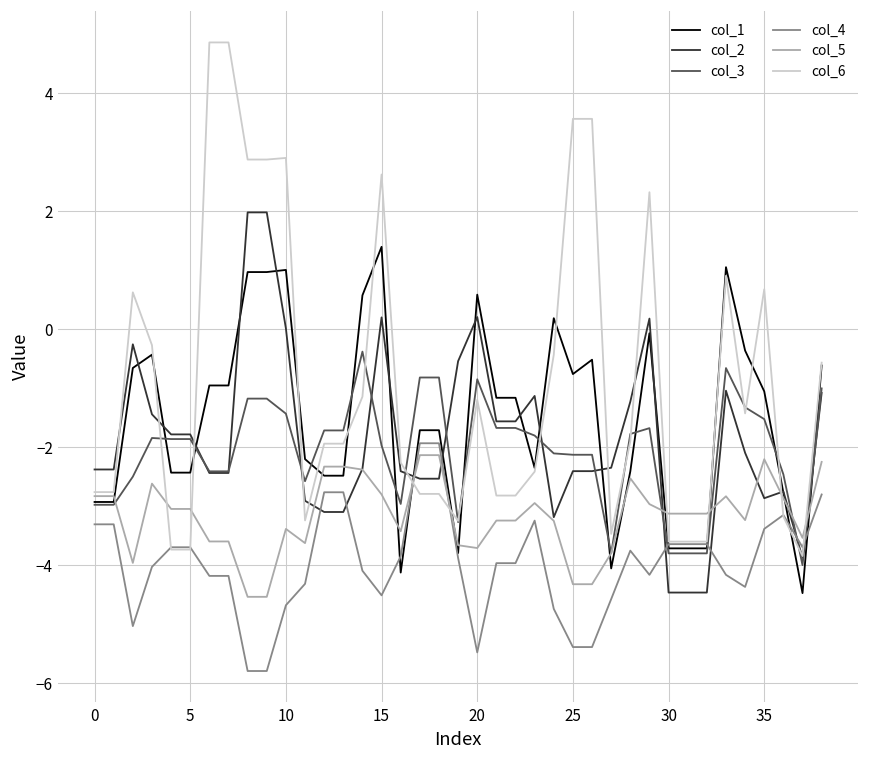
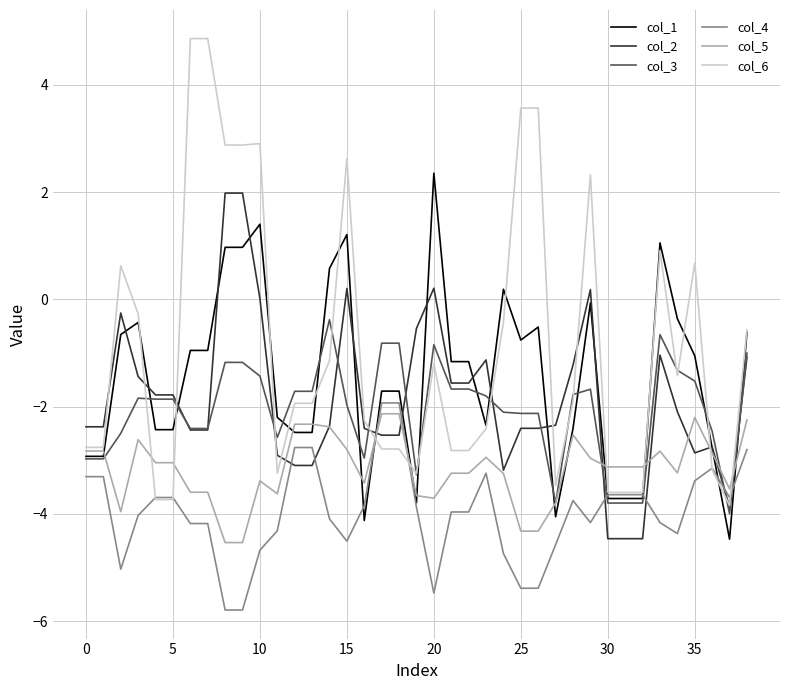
  {
    "col_1": {
      "0": -2.9,
      "5": -2.4,
-     "10": 1.0,
-     "15": 1.4,
-     "20": 0.6,
+     "10": 1.4,
+     "15": 1.2,
+     "20": 2.4,
      "25": -0.8,
      "30": -3.7,
      "35": -1.1
    }
  }
